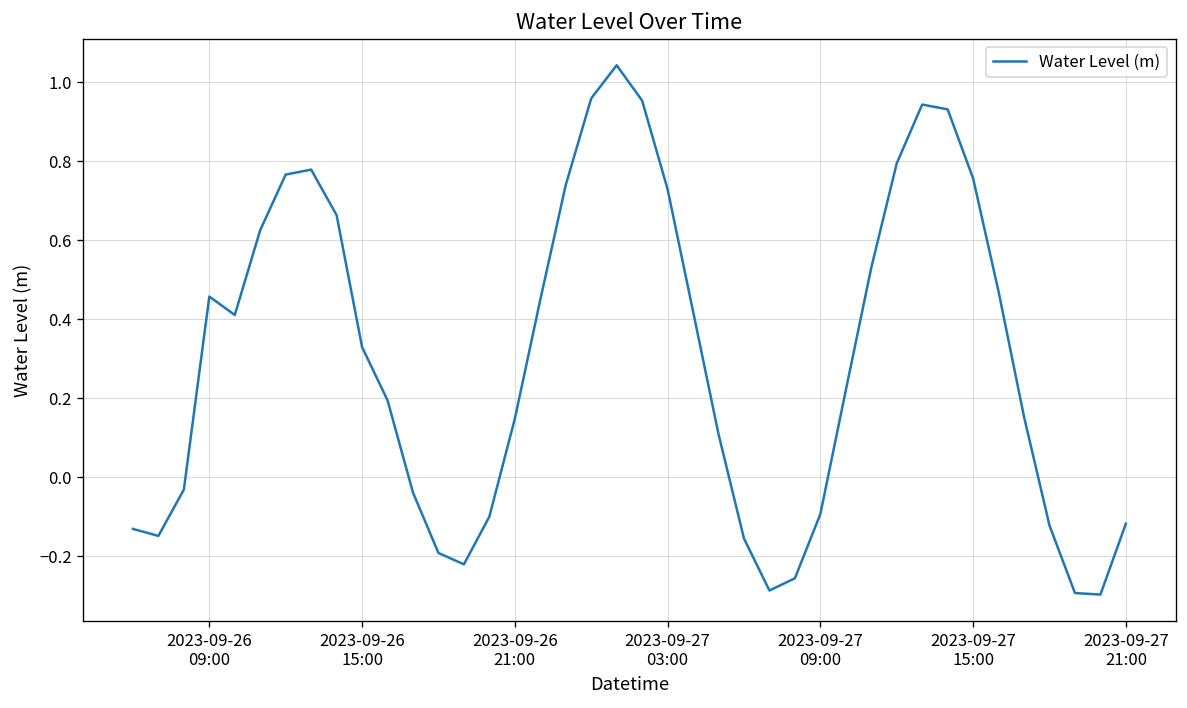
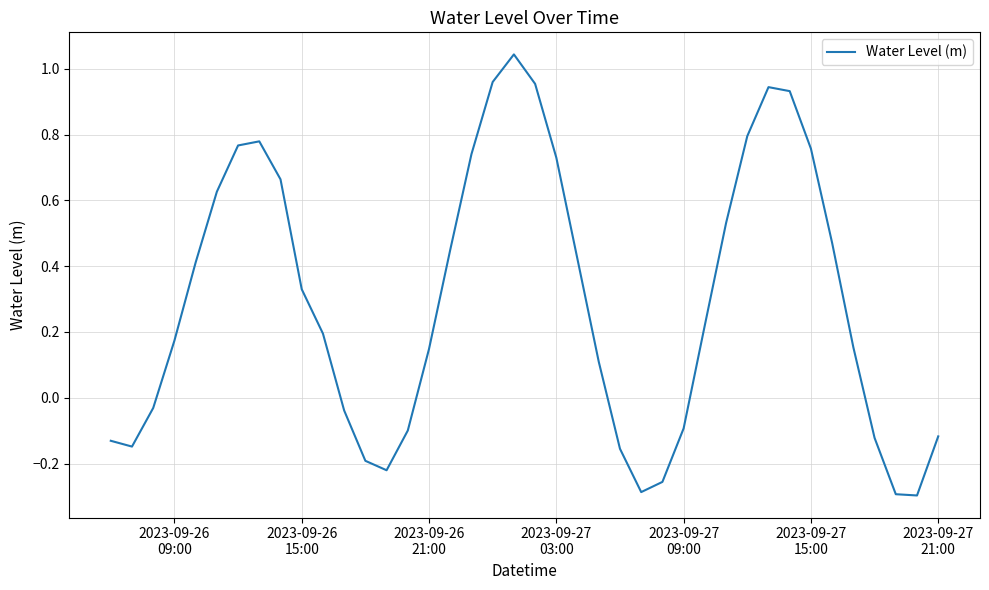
  {
-   "2023-09-26 09:00": 0.46,
+   "2023-09-26 09:00": 0.17,
    "2023-09-26 15:00": 0.33,
    "2023-09-26 21:00": 0.15,
    "2023-09-27 03:00": 0.73,
    "2023-09-27 09:00": -0.09,
    "2023-09-27 15:00": 0.76,
    "2023-09-27 21:00": -0.12
  }
